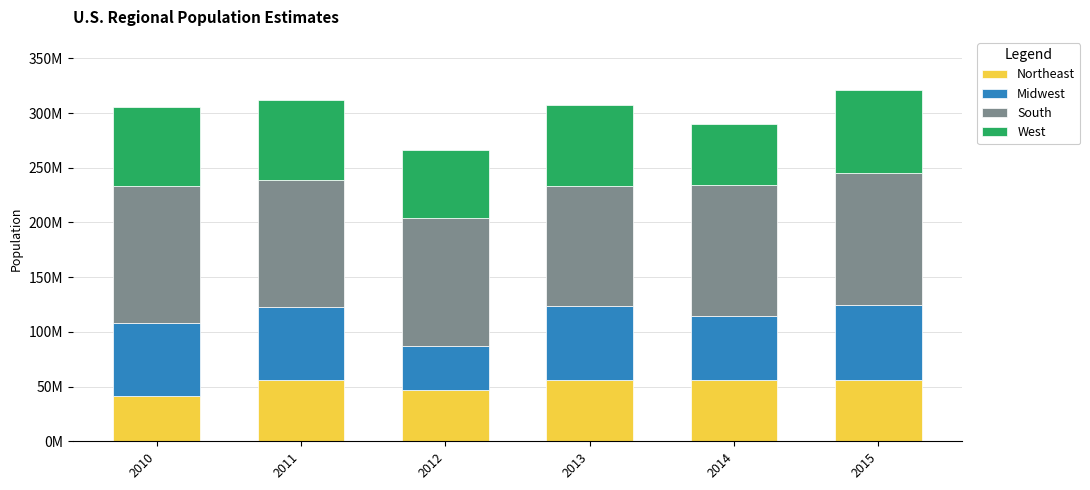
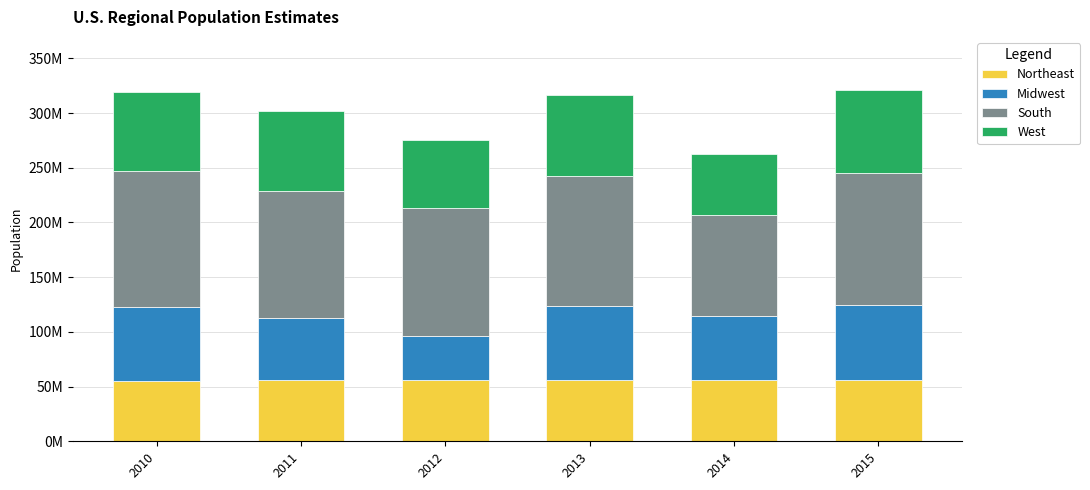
  {
    "Northeast": {
-     "2010": 42000000,
+     "2010": 55000000,
      "2011": 56000000,
-     "2012": 47000000,
+     "2012": 56000000,
      "2013": 56000000,
      "2014": 56000000,
      "2015": 56000000
    },
    "Midwest": {
      "2010": 67000000,
-     "2011": 67000000,
+     "2011": 57000000,
      "2012": 40000000,
      "2013": 68000000,
      "2014": 59000000,
      "2015": 68000000
    },
    "South": {
      "2010": 125000000,
      "2011": 116000000,
      "2012": 117000000,
-     "2013": 110000000,
-     "2014": 120000000,
+     "2013": 118000000,
+     "2014": 92000000,
      "2015": 121000000
    },
    "West": {
      "2010": 72000000,
      "2011": 73000000,
      "2012": 62000000,
      "2013": 74000000,
      "2014": 56000000,
      "2015": 76000000
    }
  }
